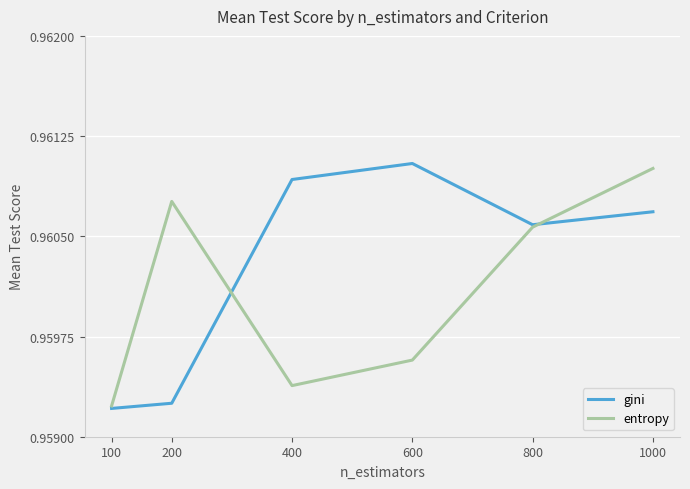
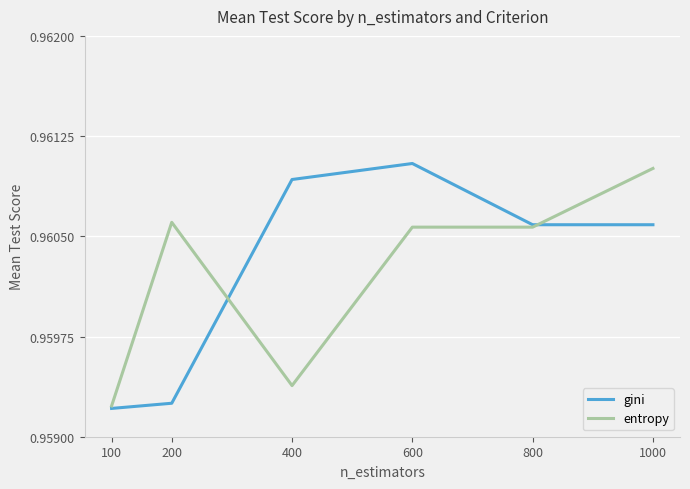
  {
    "gini": {
      "200": 0.95925,
      "400": 0.96093,
      "600": 0.96104,
-     "1000": 0.96068
+     "1000": 0.96059
    },
    "entropy": {
-     "200": 0.96076,
+     "200": 0.96060,
      "400": 0.95938,
-     "600": 0.95957,
+     "600": 0.96057,
      "1000": 0.96101
    }
  }
